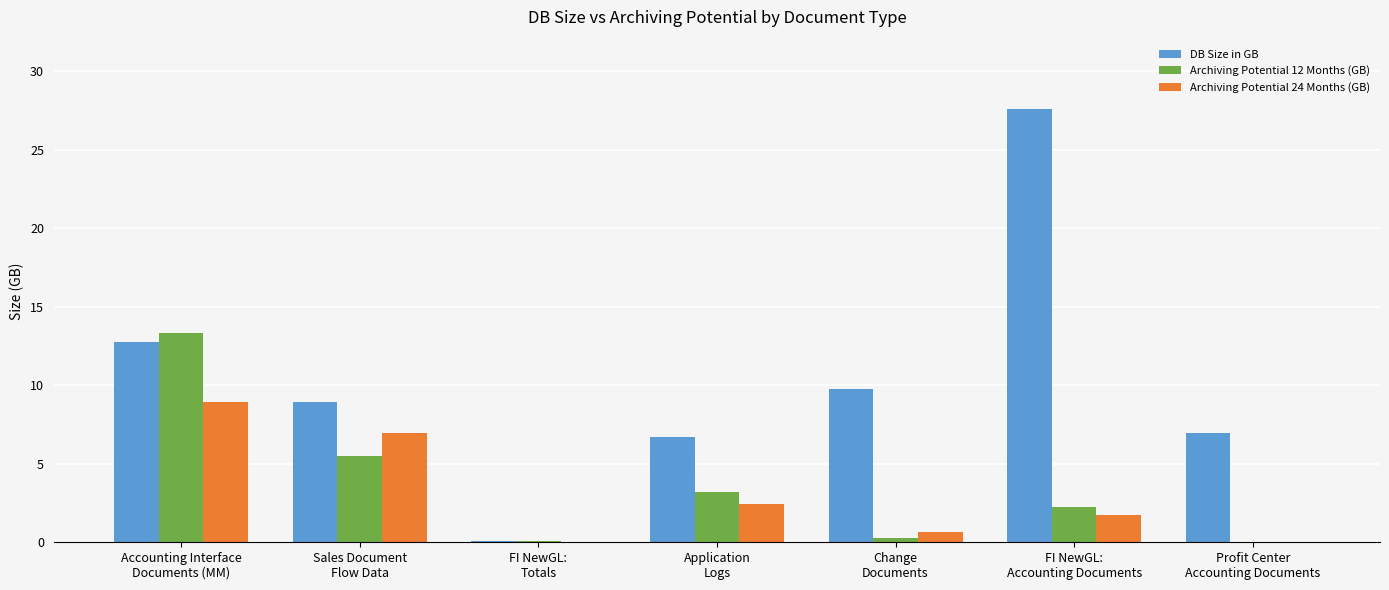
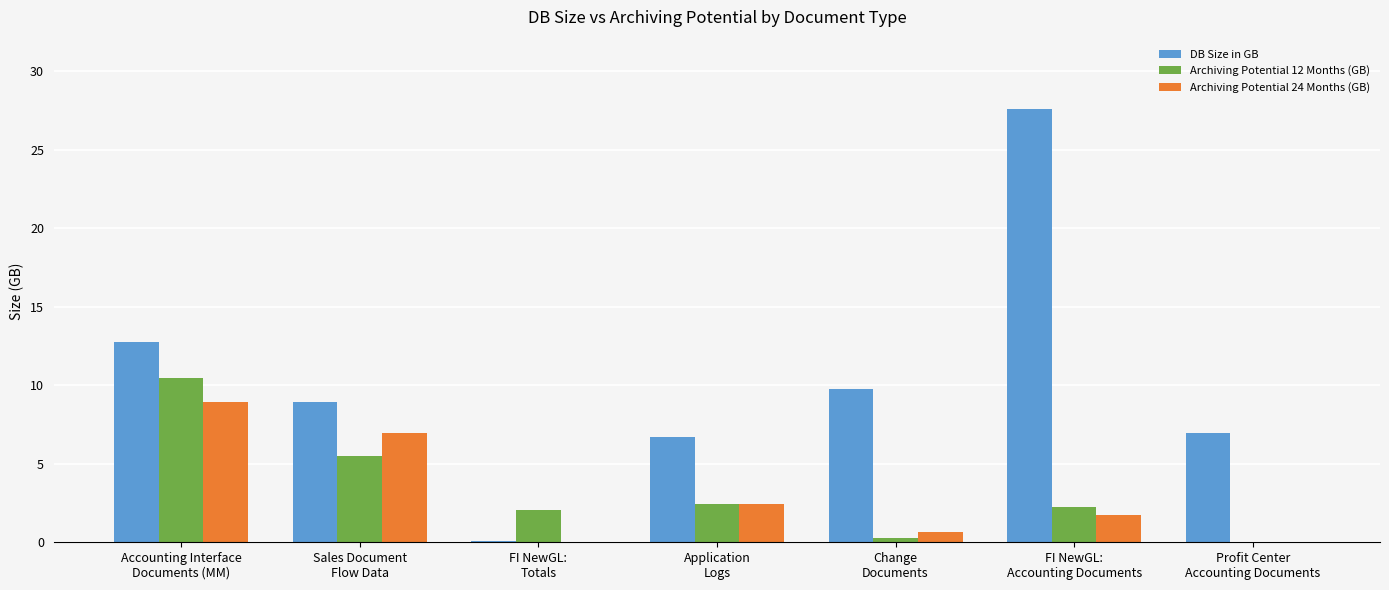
  {
    "DB Size in GB": {
      "Accounting Interface Documents (MM)": 12.7,
      "Sales Document Flow Data": 8.9,
      "Application Logs": 6.7,
      "Change Documents": 9.7,
      "FI NewGL: Accounting Documents": 27.6,
      "Profit Center Accounting Documents": 6.9
    },
    "Archiving Potential 12 Months (GB)": {
-     "Accounting Interface Documents (MM)": 13.3,
+     "Accounting Interface Documents (MM)": 10.5,
      "Sales Document Flow Data": 5.5,
-     "FI NewGL: Totals": 0.1,
-     "Application Logs": 3.2,
+     "FI NewGL: Totals": 2.1,
+     "Application Logs": 2.5,
      "Change Documents": 0.3,
      "FI NewGL: Accounting Documents": 2.2,
      "Profit Center Accounting Documents": 0.0
    },
    "Archiving Potential 24 Months (GB)": {
      "Accounting Interface Documents (MM)": 8.9,
      "Sales Document Flow Data": 6.9,
      "Application Logs": 2.4,
      "Change Documents": 0.7,
      "FI NewGL: Accounting Documents": 1.8,
      "Profit Center Accounting Documents": 0.0
    }
  }
